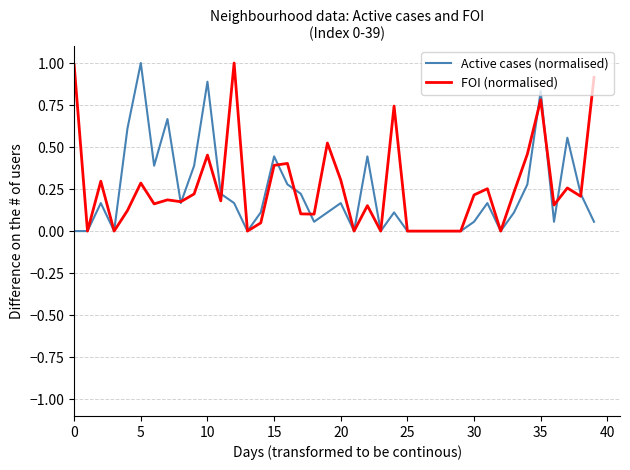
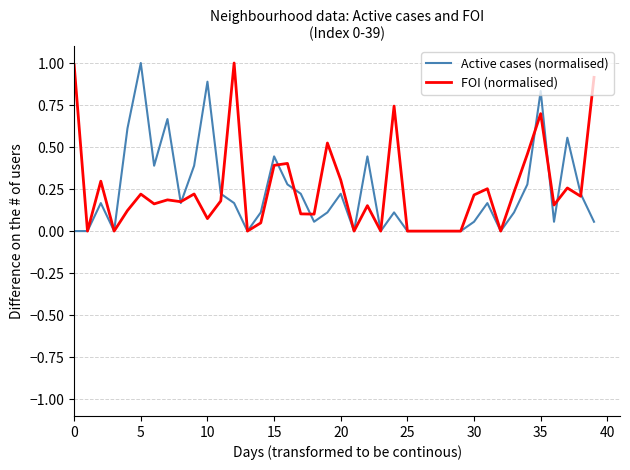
  {
    "Active cases (normalised)": {
      "0": 0.00,
      "5": 1.00,
      "10": 0.89,
      "15": 0.44,
-     "20": 0.17,
+     "20": 0.22,
      "30": 0.06
    },
    "FOI (normalised)": {
      "0": 0.99,
-     "5": 0.29,
-     "10": 0.45,
+     "5": 0.22,
+     "10": 0.07,
      "15": 0.39,
      "20": 0.30,
      "30": 0.22,
-     "35": 0.78
+     "35": 0.70
    }
  }
